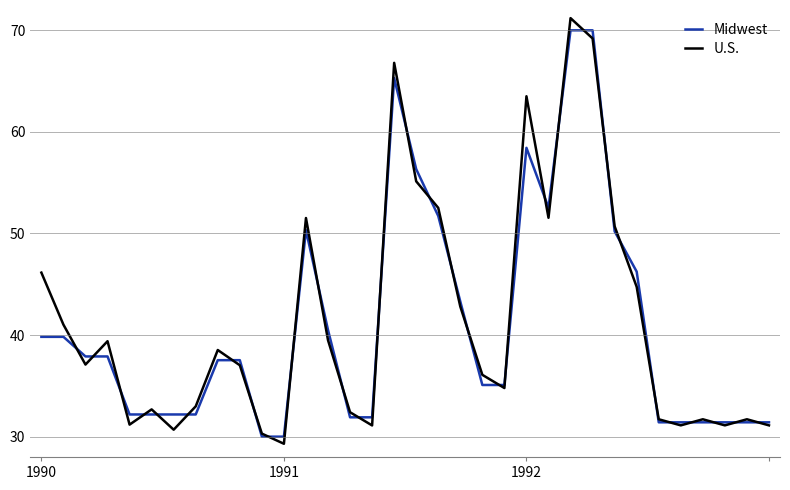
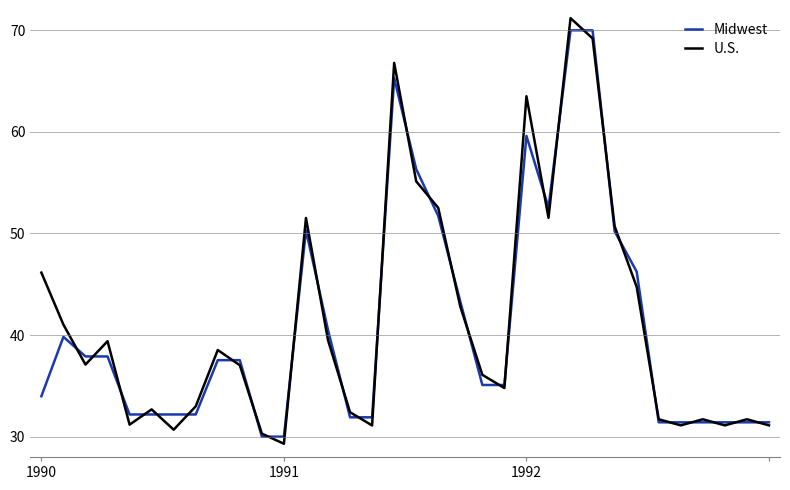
  {
    "Midwest": {
-     "1990": 39.8,
+     "1990": 34.0,
      "1991": 30.0,
-     "1992": 58.4
+     "1992": 59.6
    },
    "U.S.": {
      "1990": 46.1,
      "1991": 29.3,
      "1992": 63.5
    }
  }
